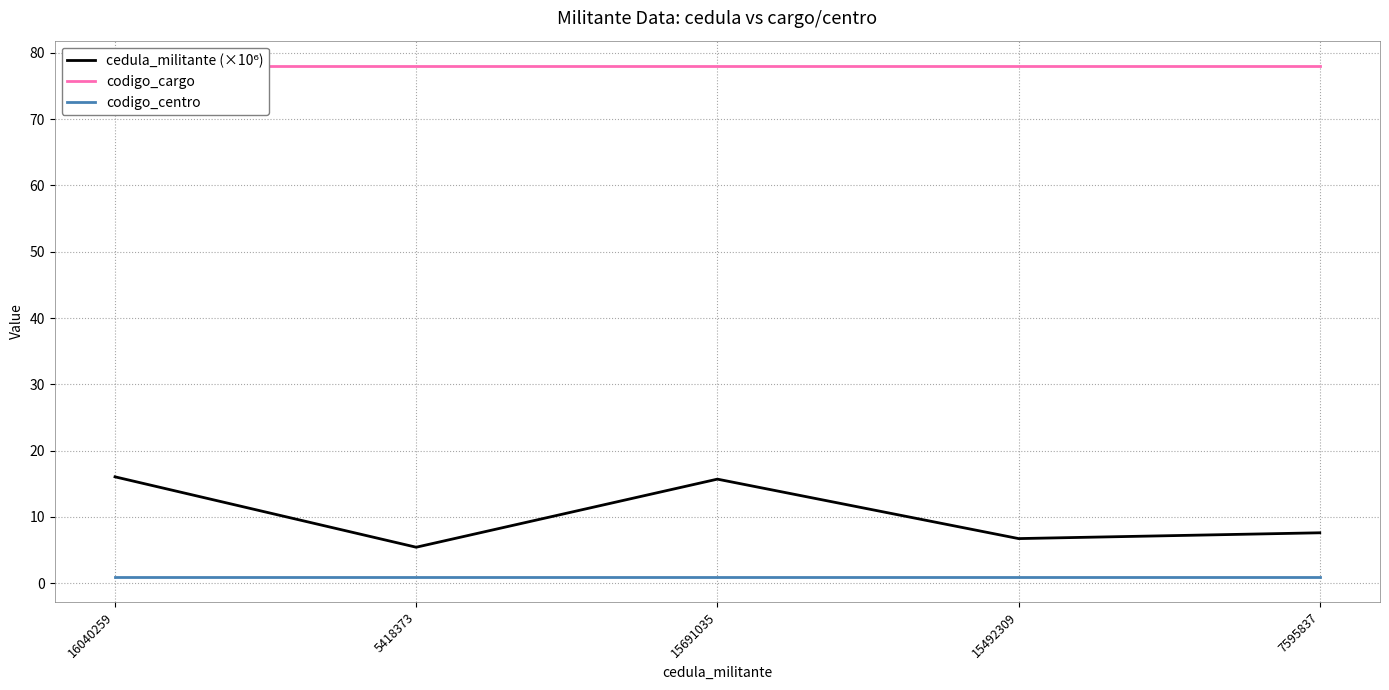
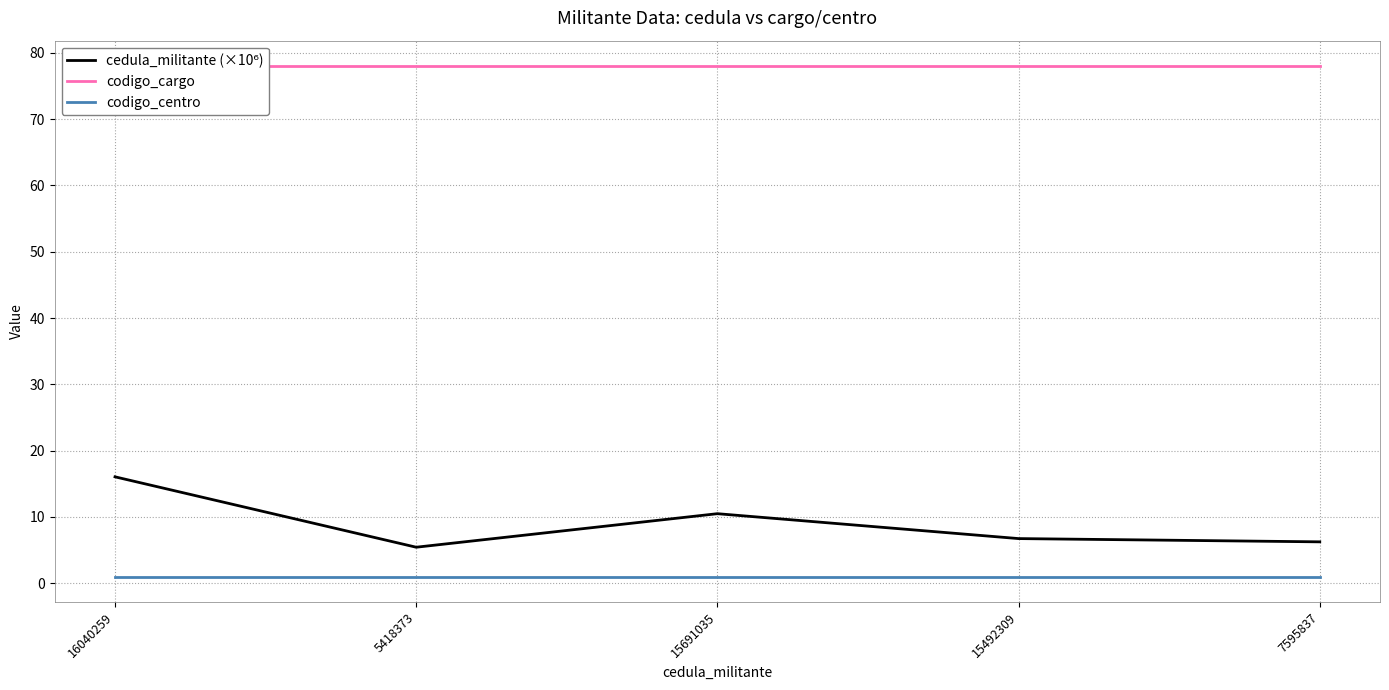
  {
    "cedula_militante (×10⁶)": {
      "16040259": 16,
      "5418373": 5,
-     "15691035": 16,
+     "15691035": 10,
      "15492309": 7,
-     "7595837": 8
+     "7595837": 6
    },
    "codigo_cargo": {
      "5418373": 78,
      "15691035": 78,
      "15492309": 78,
      "7595837": 78
    },
    "codigo_centro": {
      "16040259": 1,
      "5418373": 1,
      "15691035": 1,
      "15492309": 1,
      "7595837": 1
    }
  }
